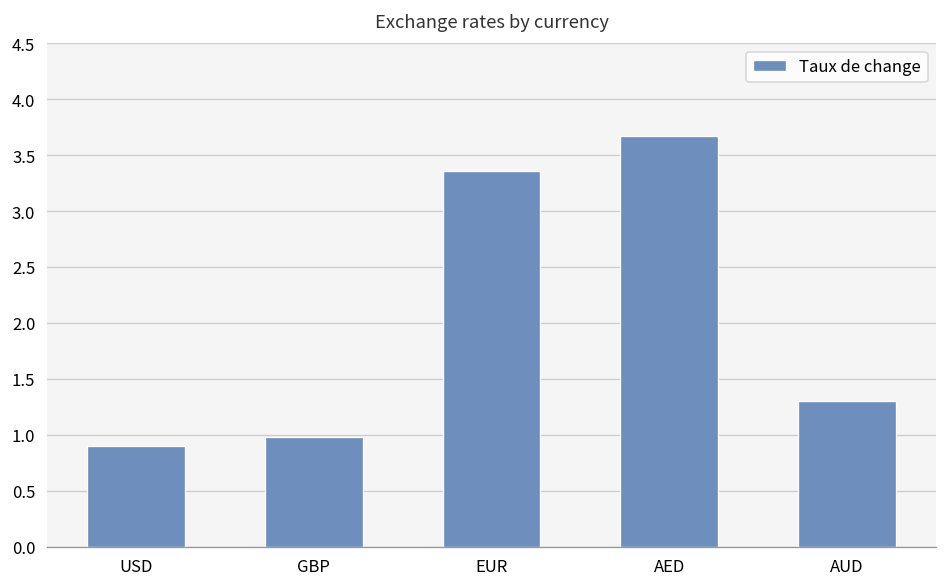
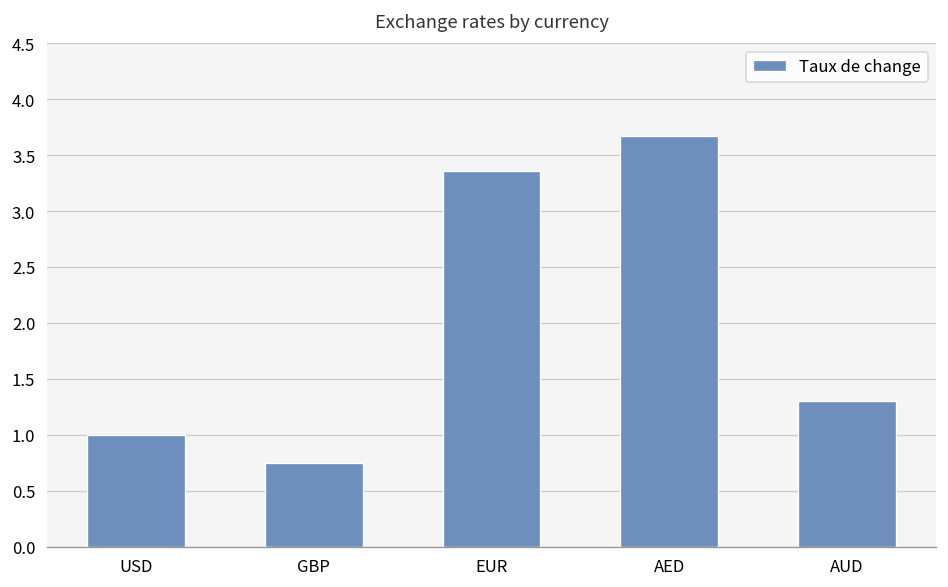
  {
-   "USD": 0.9,
-   "GBP": 1.0,
+   "USD": 1.0,
+   "GBP": 0.8,
    "EUR": 3.4,
    "AED": 3.7,
    "AUD": 1.3
  }
